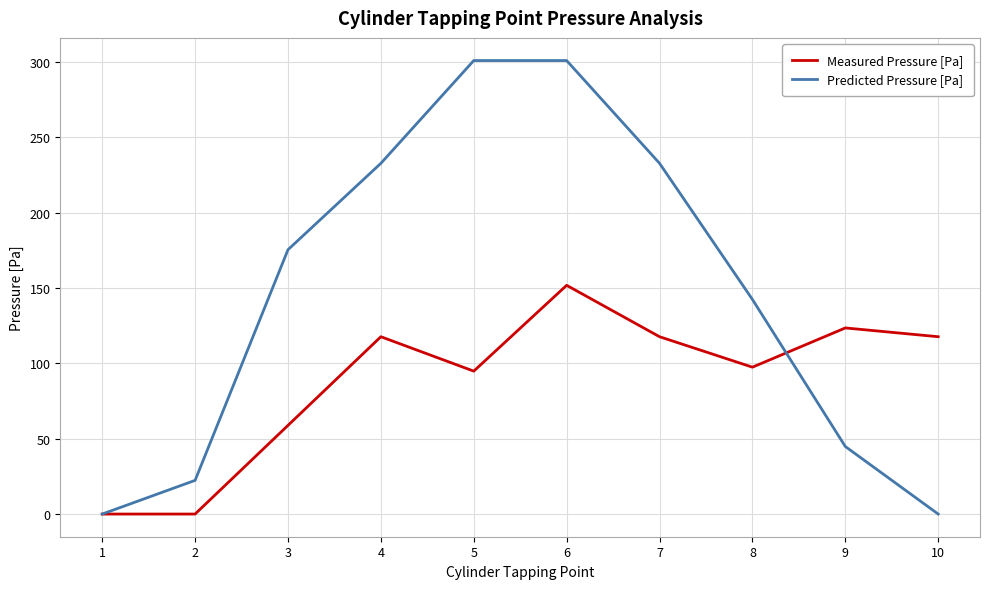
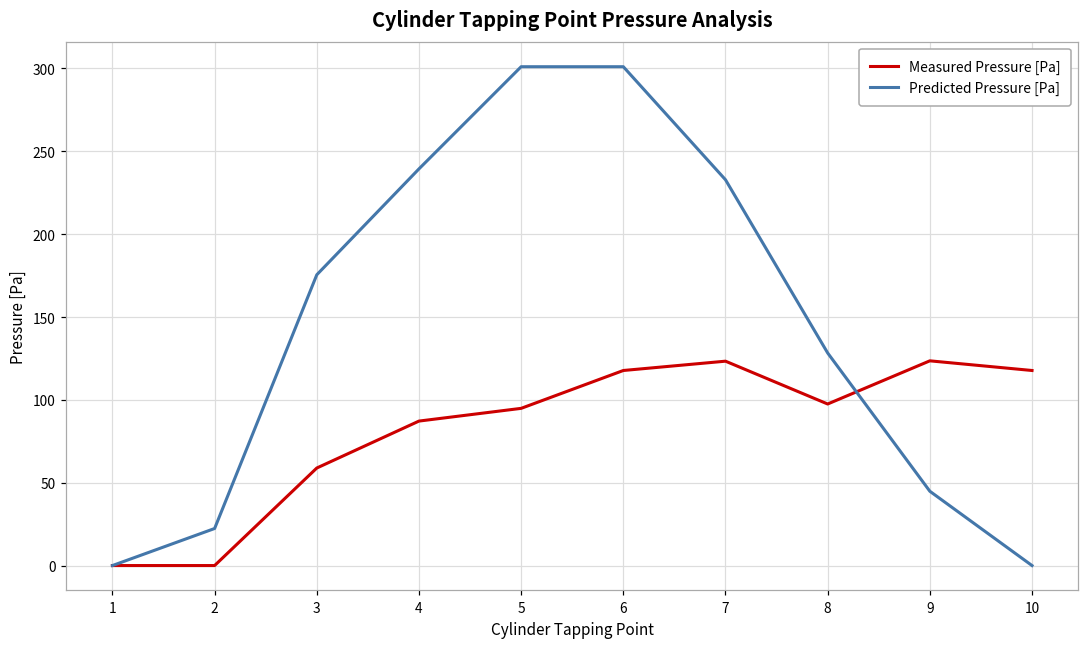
  {
    "Measured Pressure [Pa]": {
      "2": 0,
      "3": 59,
-     "4": 118,
+     "4": 87,
      "5": 95,
-     "6": 152,
-     "7": 118,
+     "6": 118,
+     "7": 123,
      "8": 98,
      "9": 124,
      "10": 118
    },
    "Predicted Pressure [Pa]": {
      "2": 22,
      "3": 175,
-     "4": 233,
+     "4": 239,
      "5": 301,
      "6": 301,
      "7": 233,
-     "8": 142,
+     "8": 128,
      "9": 45,
      "10": 0
    }
  }
